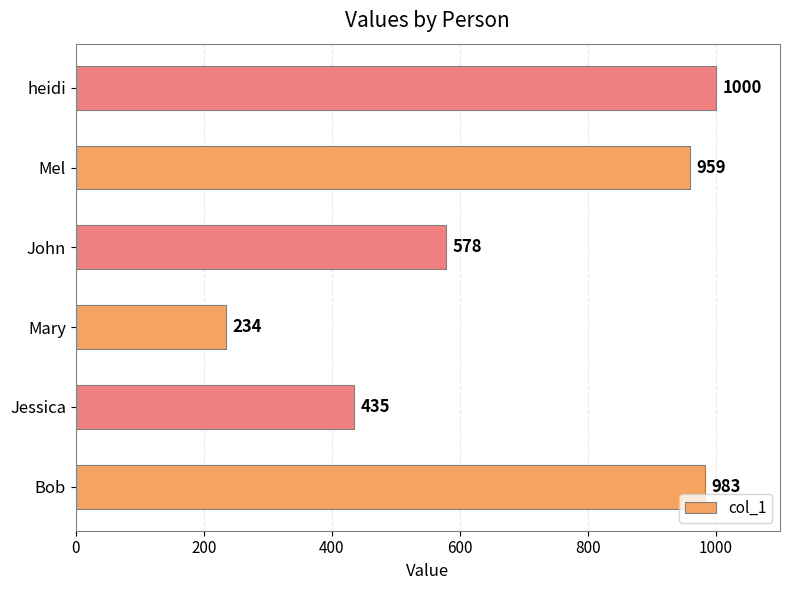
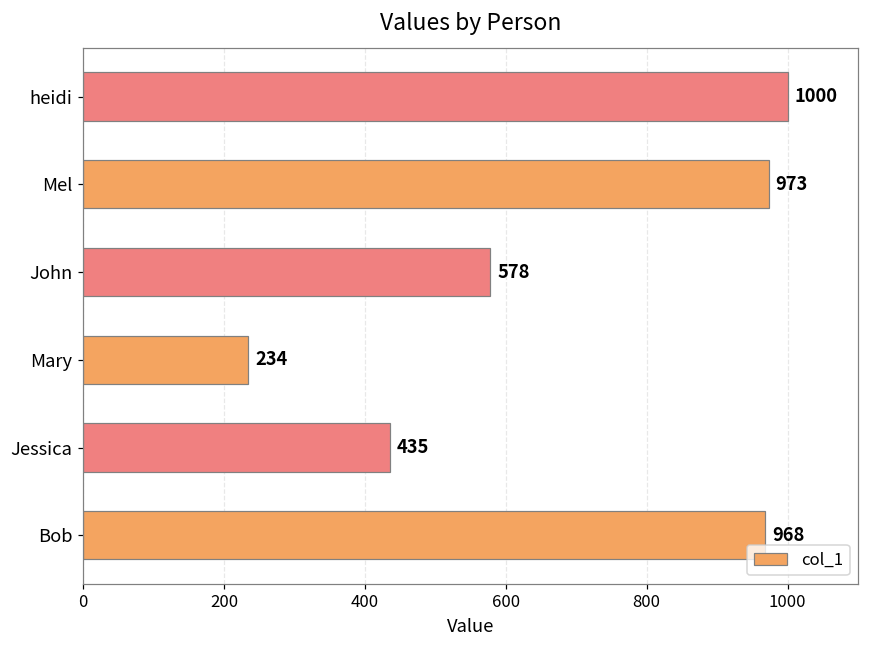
  {
    "heidi": 1000,
-   "Mel": 959,
+   "Mel": 973,
    "John": 578,
    "Mary": 234,
    "Jessica": 435,
-   "Bob": 983
+   "Bob": 968
  }
